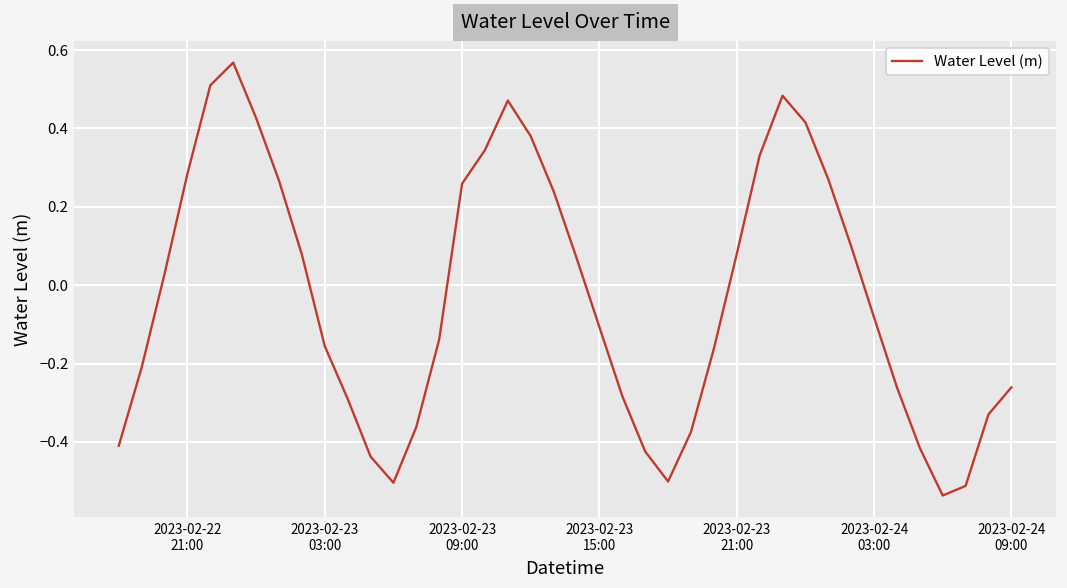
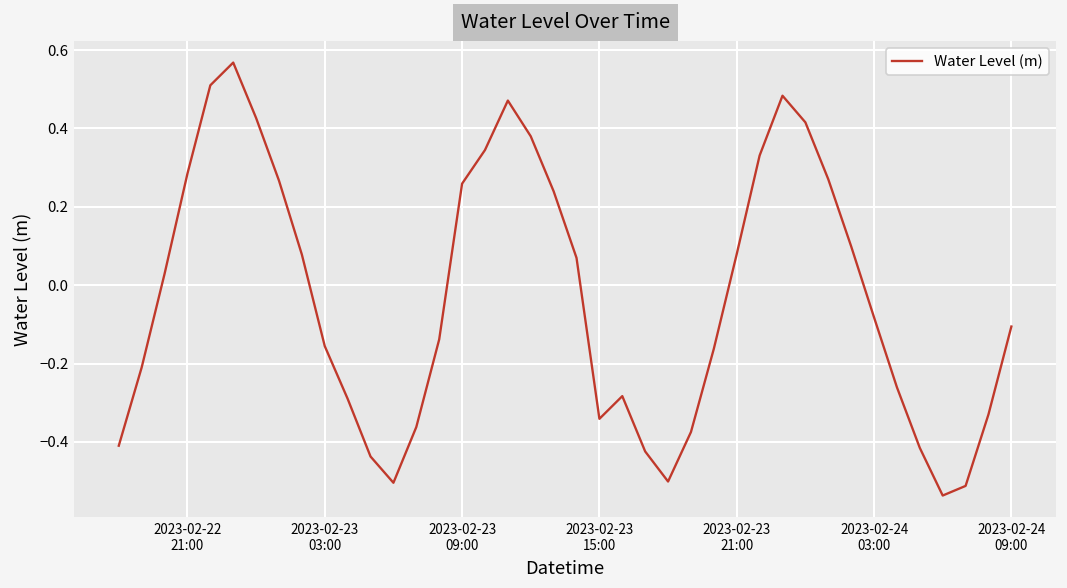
  {
    "2023-02-22 21:00": 0.28,
    "2023-02-23 03:00": -0.16,
    "2023-02-23 09:00": 0.26,
-   "2023-02-23 15:00": -0.11,
+   "2023-02-23 15:00": -0.34,
    "2023-02-23 21:00": 0.08,
    "2023-02-24 03:00": -0.08,
-   "2023-02-24 09:00": -0.26
+   "2023-02-24 09:00": -0.11
  }
